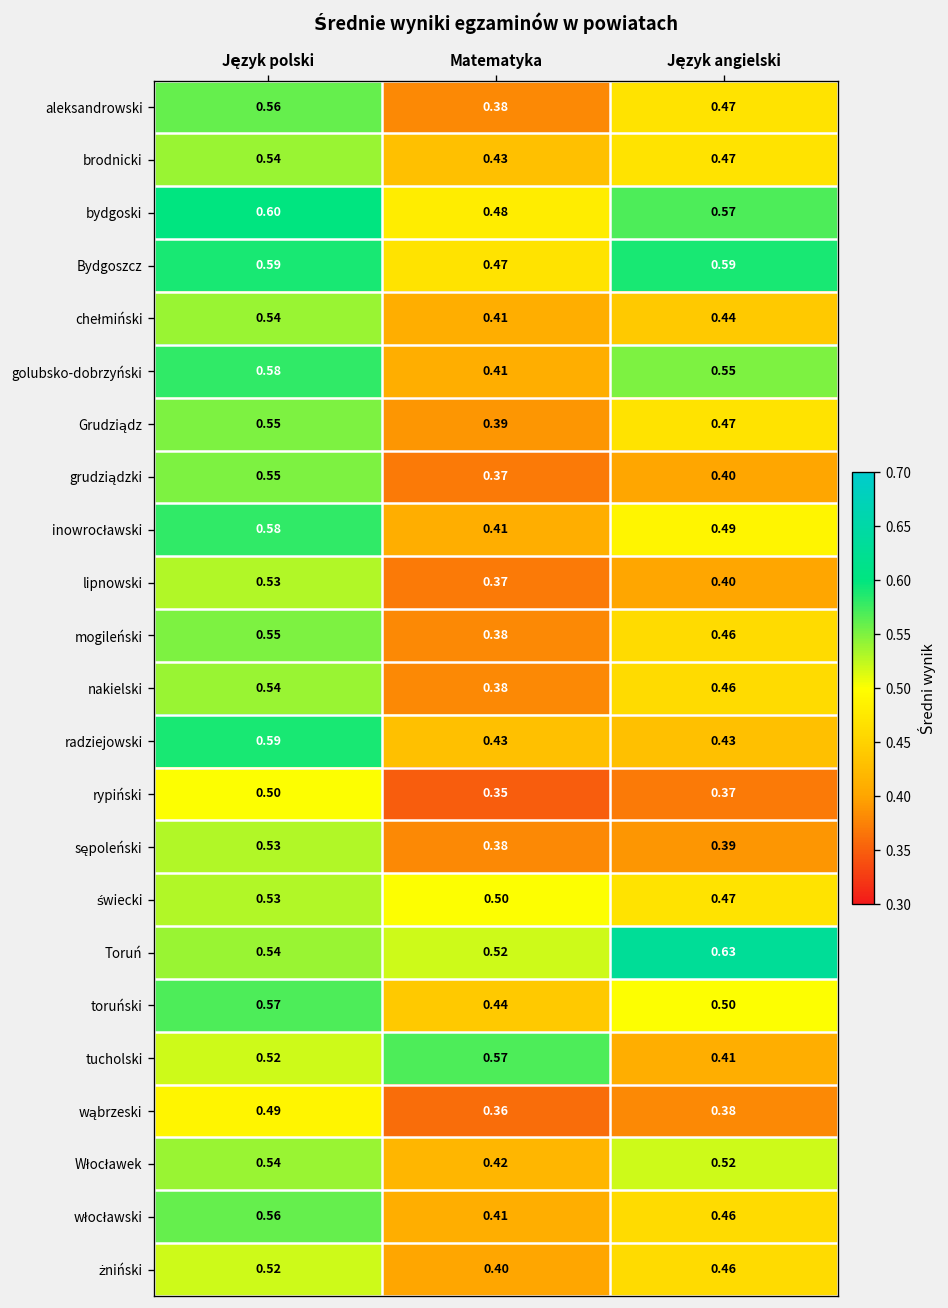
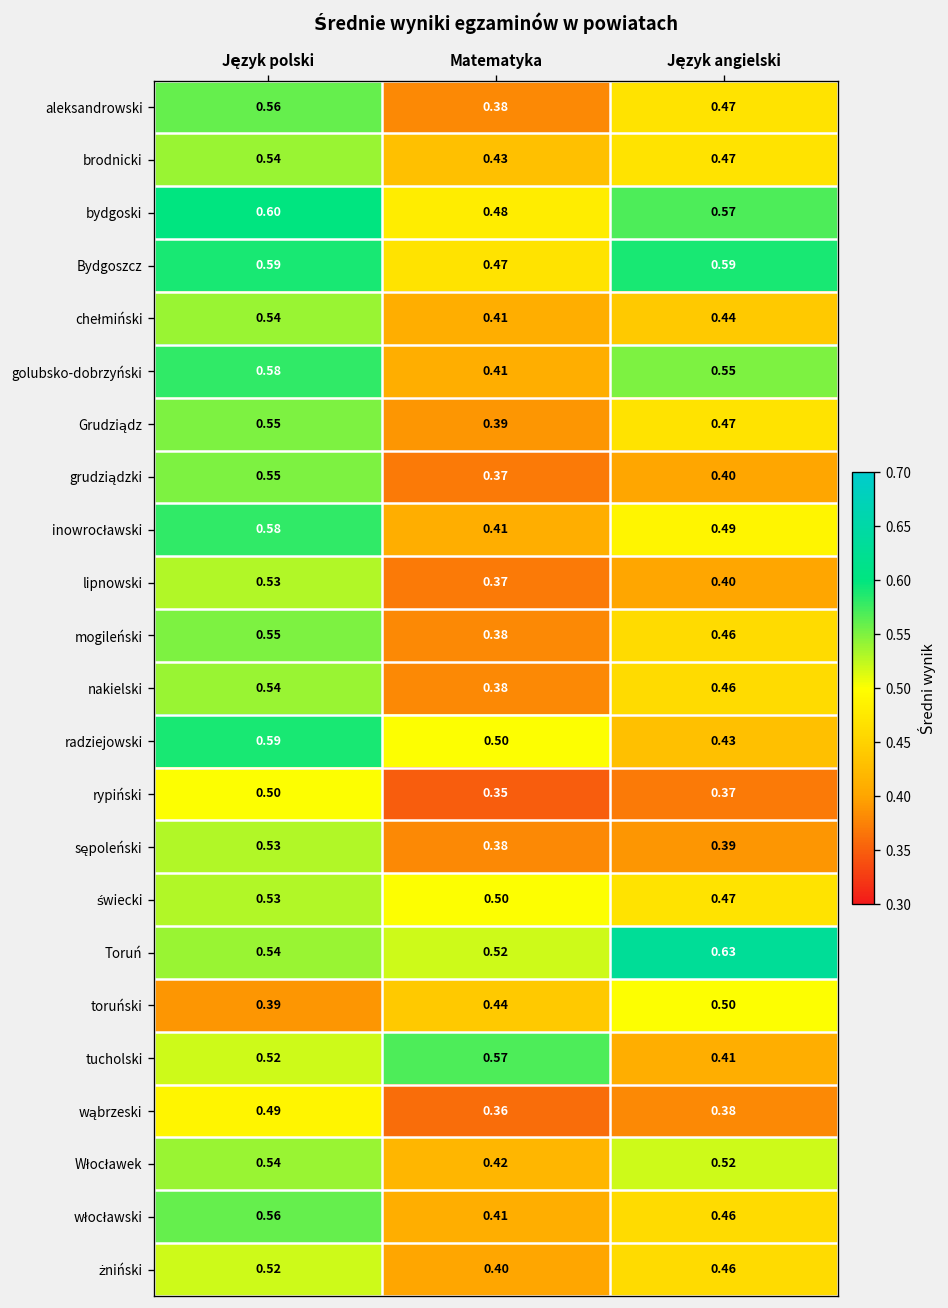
  {
    "aleksandrowski": {
      "Język polski": 0.56,
      "Matematyka": 0.38,
      "Język angielski": 0.47
    },
    "brodnicki": {
      "Język polski": 0.54,
      "Matematyka": 0.43,
      "Język angielski": 0.47
    },
    "bydgoski": {
      "Język polski": 0.60,
      "Matematyka": 0.48,
      "Język angielski": 0.57
    },
    "Bydgoszcz": {
      "Język polski": 0.59,
      "Matematyka": 0.47,
      "Język angielski": 0.59
    },
    "chełmiński": {
      "Język polski": 0.54,
      "Matematyka": 0.41,
      "Język angielski": 0.44
    },
    "golubsko-dobrzyński": {
      "Język polski": 0.58,
      "Matematyka": 0.41,
      "Język angielski": 0.55
    },
    "Grudziądz": {
      "Język polski": 0.55,
      "Matematyka": 0.39,
      "Język angielski": 0.47
    },
    "grudziądzki": {
      "Język polski": 0.55,
      "Matematyka": 0.37,
      "Język angielski": 0.40
    },
    "inowrocławski": {
      "Język polski": 0.58,
      "Matematyka": 0.41,
      "Język angielski": 0.49
    },
    "lipnowski": {
      "Język polski": 0.53,
      "Matematyka": 0.37,
      "Język angielski": 0.40
    },
    "mogileński": {
      "Język polski": 0.55,
      "Matematyka": 0.38,
      "Język angielski": 0.46
    },
    "nakielski": {
      "Język polski": 0.54,
      "Matematyka": 0.38,
      "Język angielski": 0.46
    },
    "radziejowski": {
      "Język polski": 0.59,
-     "Matematyka": 0.43,
+     "Matematyka": 0.50,
      "Język angielski": 0.43
    },
    "rypiński": {
      "Język polski": 0.50,
      "Matematyka": 0.35,
      "Język angielski": 0.37
    },
    "sępoleński": {
      "Język polski": 0.53,
      "Matematyka": 0.38,
      "Język angielski": 0.39
    },
    "świecki": {
      "Język polski": 0.53,
      "Matematyka": 0.50,
      "Język angielski": 0.47
    },
    "Toruń": {
      "Język polski": 0.54,
      "Matematyka": 0.52,
      "Język angielski": 0.63
    },
    "toruński": {
-     "Język polski": 0.57,
+     "Język polski": 0.39,
      "Matematyka": 0.44,
      "Język angielski": 0.50
    },
    "tucholski": {
      "Język polski": 0.52,
      "Matematyka": 0.57,
      "Język angielski": 0.41
    },
    "wąbrzeski": {
      "Język polski": 0.49,
      "Matematyka": 0.36,
      "Język angielski": 0.38
    },
    "Włocławek": {
      "Język polski": 0.54,
      "Matematyka": 0.42,
      "Język angielski": 0.52
    },
    "włocławski": {
      "Język polski": 0.56,
      "Matematyka": 0.41,
      "Język angielski": 0.46
    },
    "żniński": {
      "Język polski": 0.52,
      "Matematyka": 0.40,
      "Język angielski": 0.46
    }
  }
